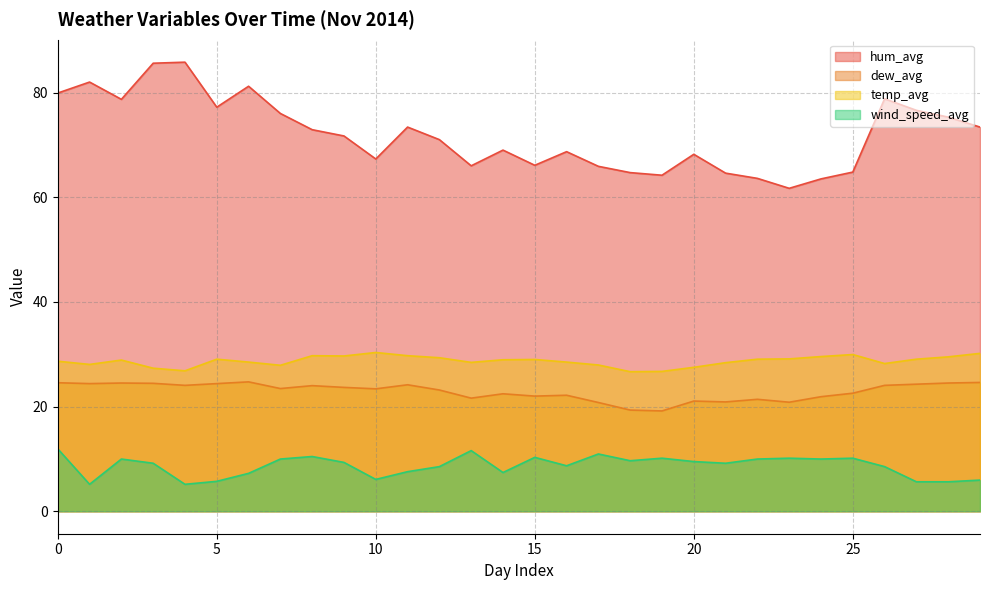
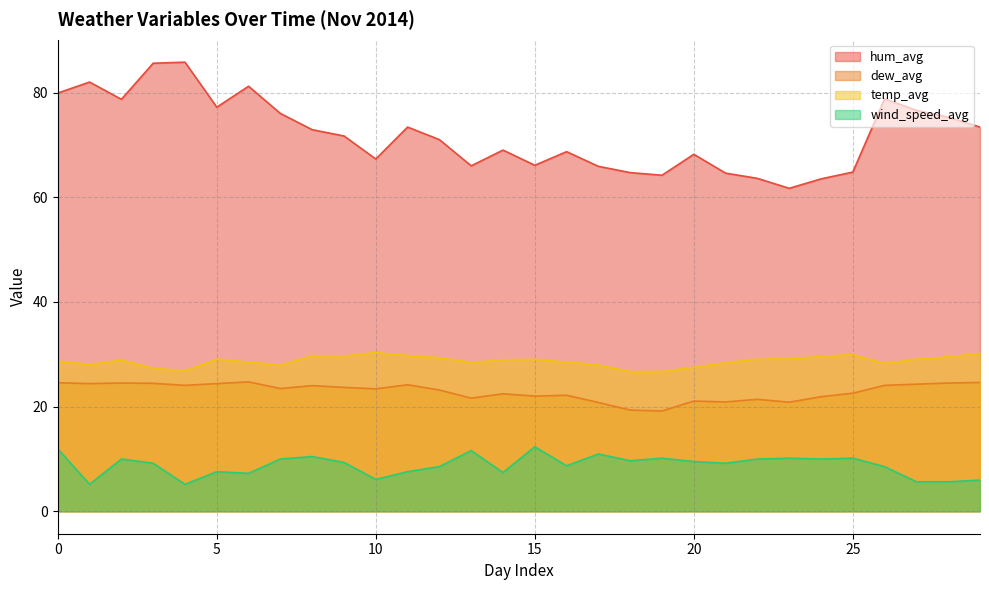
  {
    "wind_speed_avg": {
      "0": 12,
-     "5": 6,
+     "5": 8,
      "10": 6,
-     "15": 10,
+     "15": 12,
      "20": 9,
      "25": 10
    }
  }
